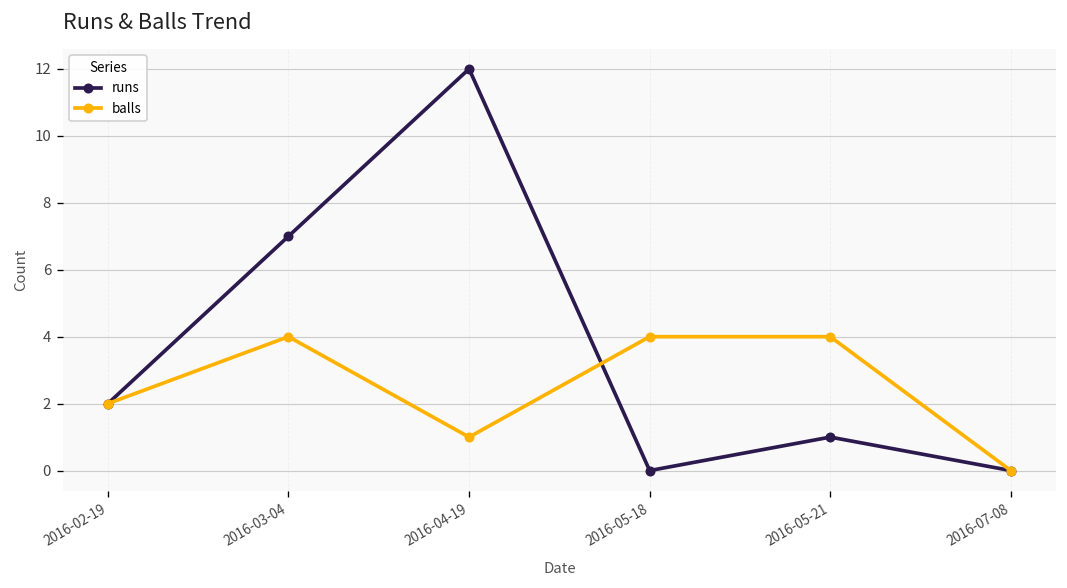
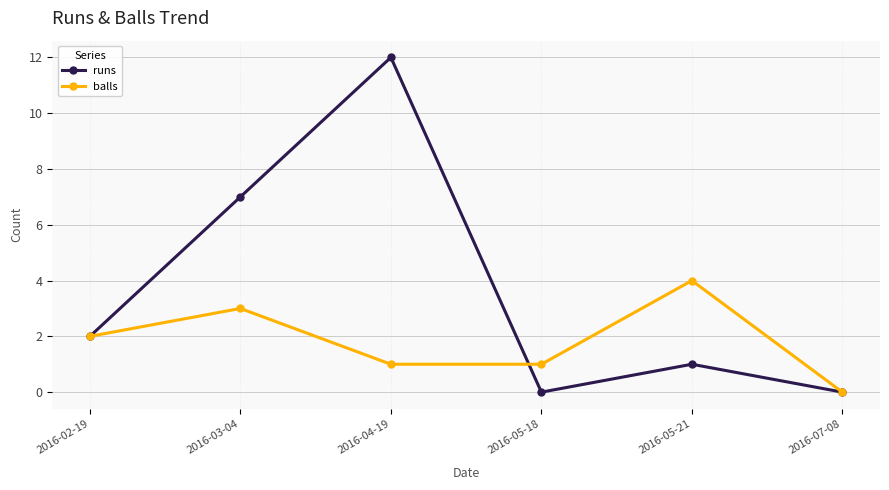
  {
    "runs": {
      "2016-03-04": 7,
      "2016-04-19": 12,
      "2016-05-18": 0,
      "2016-05-21": 1
    },
    "balls": {
-     "2016-03-04": 4,
+     "2016-03-04": 3,
      "2016-04-19": 1,
-     "2016-05-18": 4,
+     "2016-05-18": 1,
      "2016-05-21": 4
    }
  }
